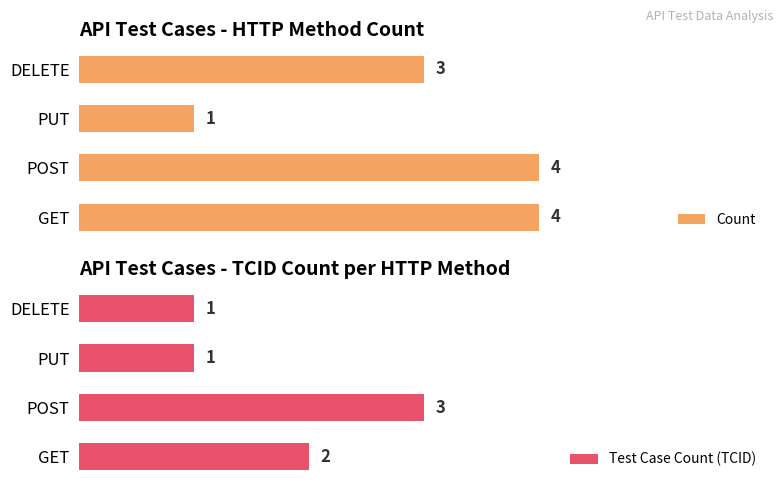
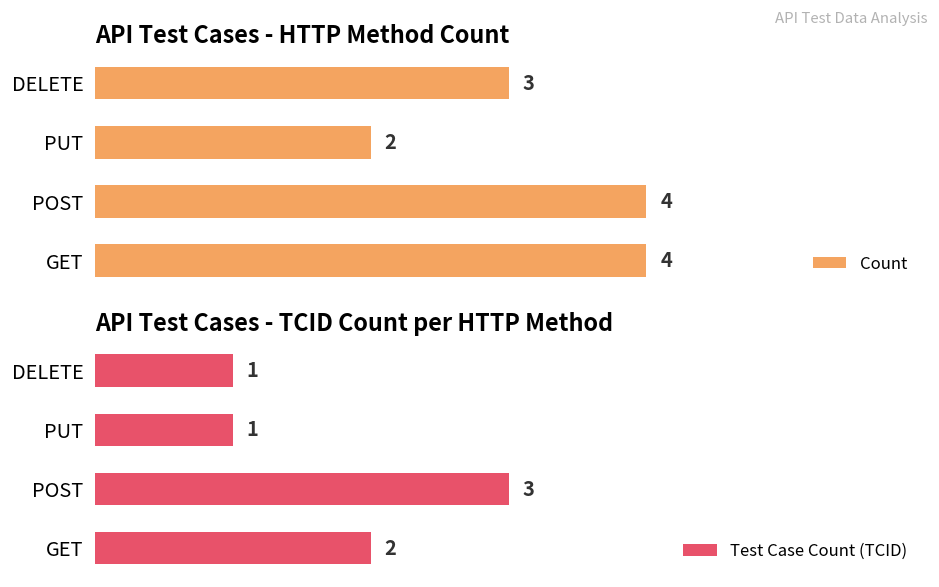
  {
    "API Test Cases - HTTP Method Count": {
      "DELETE": 3,
-     "PUT": 1,
+     "PUT": 2,
      "POST": 4,
      "GET": 4
    },
    "API Test Cases - TCID Count per HTTP Method": {
      "DELETE": 1,
      "PUT": 1,
      "POST": 3,
      "GET": 2
    }
  }
